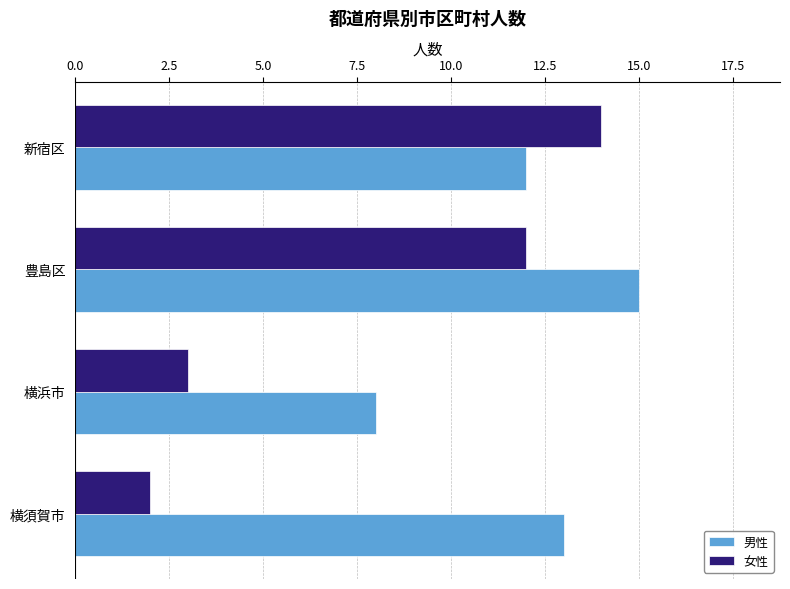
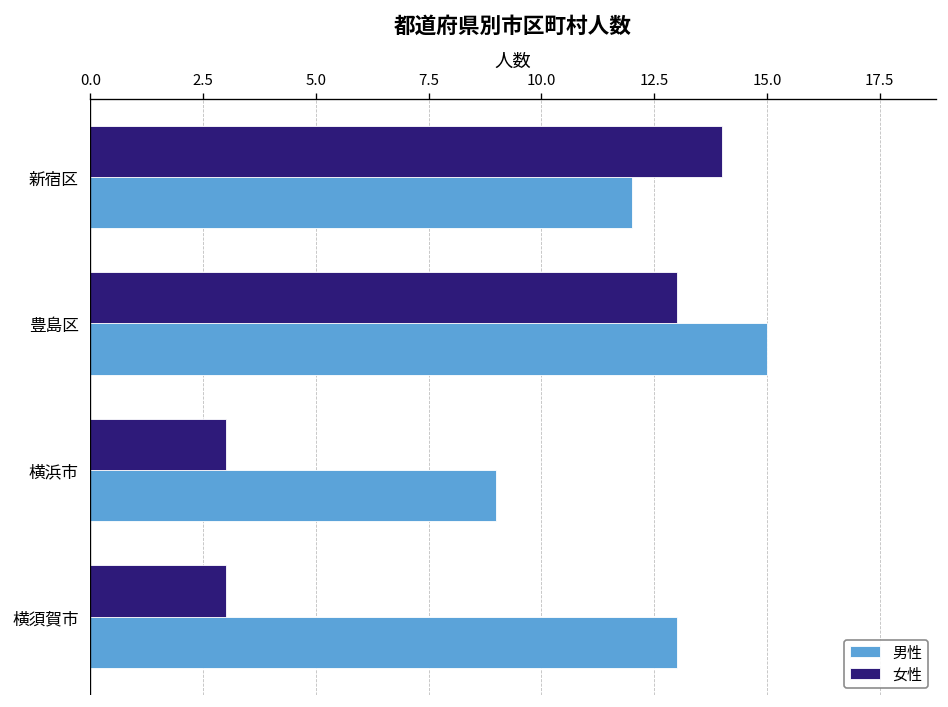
  {
    "男性": {
      "新宿区": 12,
      "豊島区": 15,
-     "横浜市": 8,
+     "横浜市": 9,
      "横須賀市": 13
    },
    "女性": {
      "新宿区": 14,
-     "豊島区": 12,
+     "豊島区": 13,
      "横浜市": 3,
-     "横須賀市": 2
+     "横須賀市": 3
    }
  }
